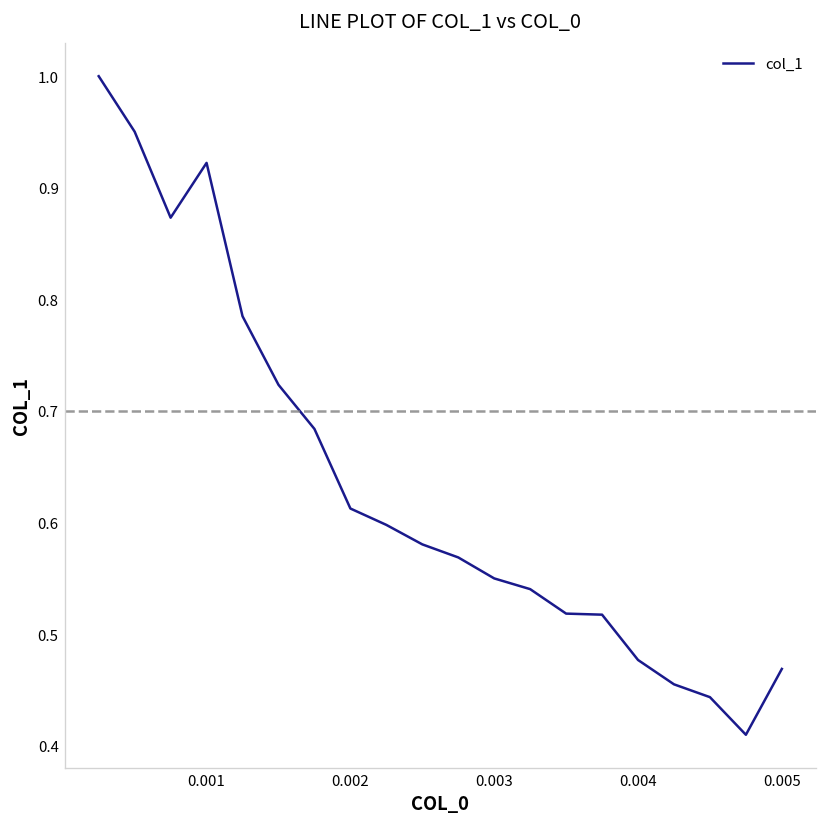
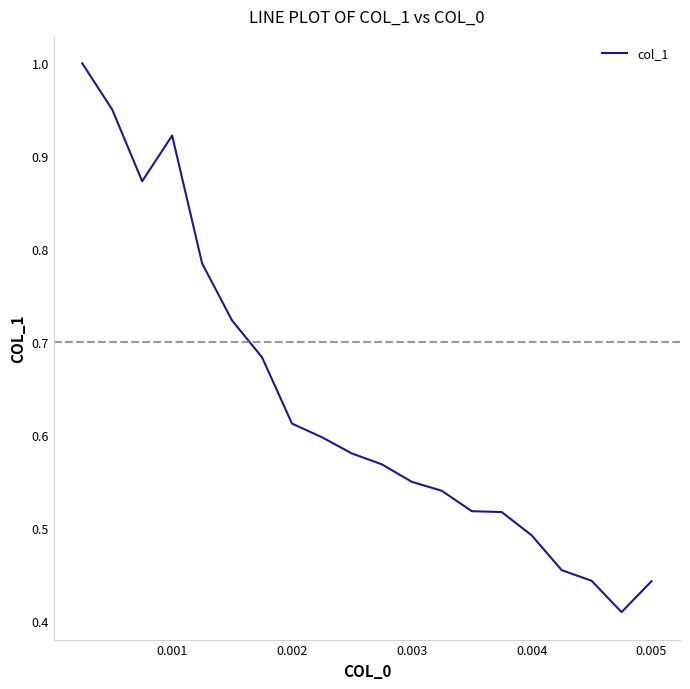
  {
    "0.001": 0.92,
    "0.002": 0.61,
    "0.003": 0.55,
-   "0.004": 0.48,
-   "0.005": 0.47
+   "0.004": 0.49,
+   "0.005": 0.44
  }
